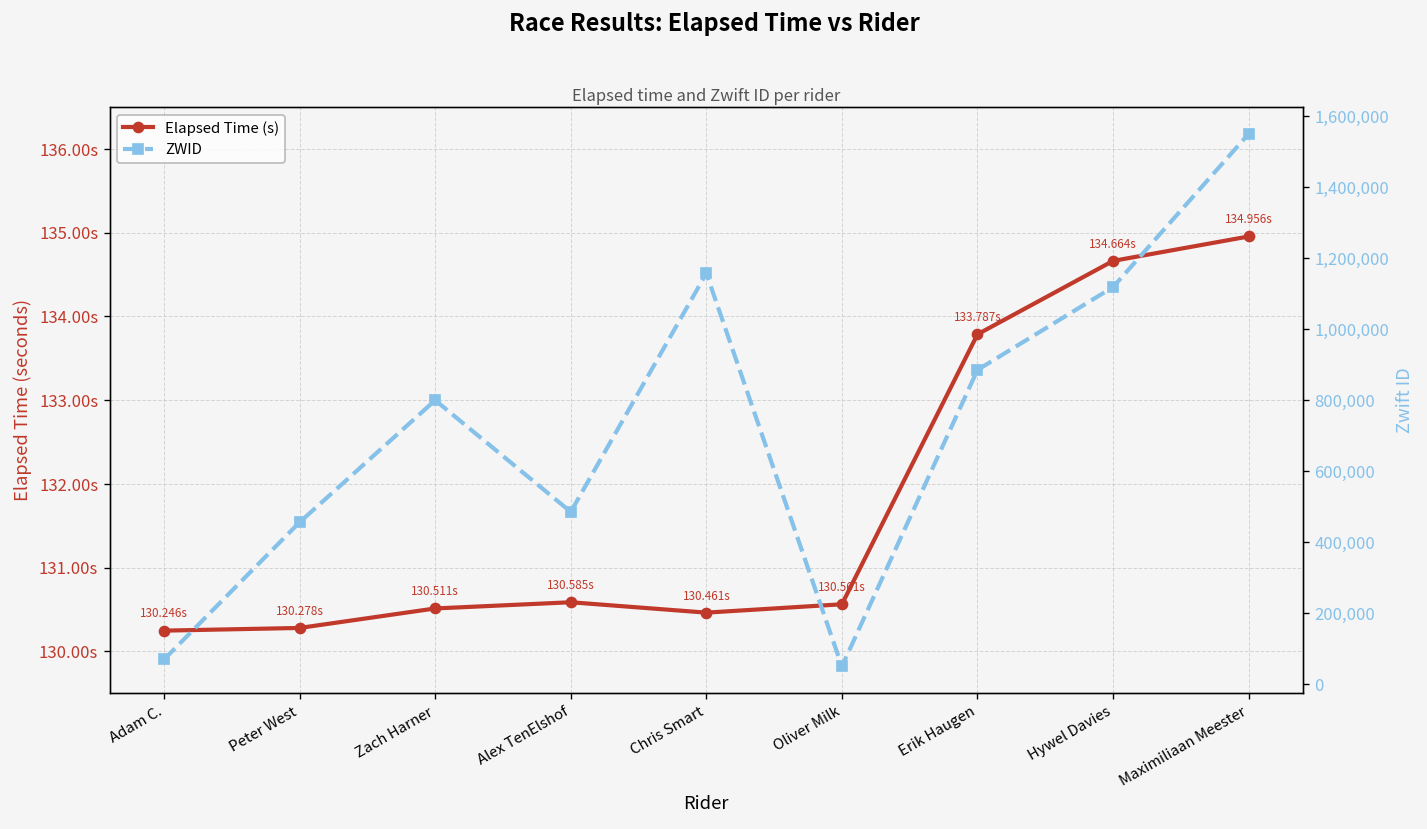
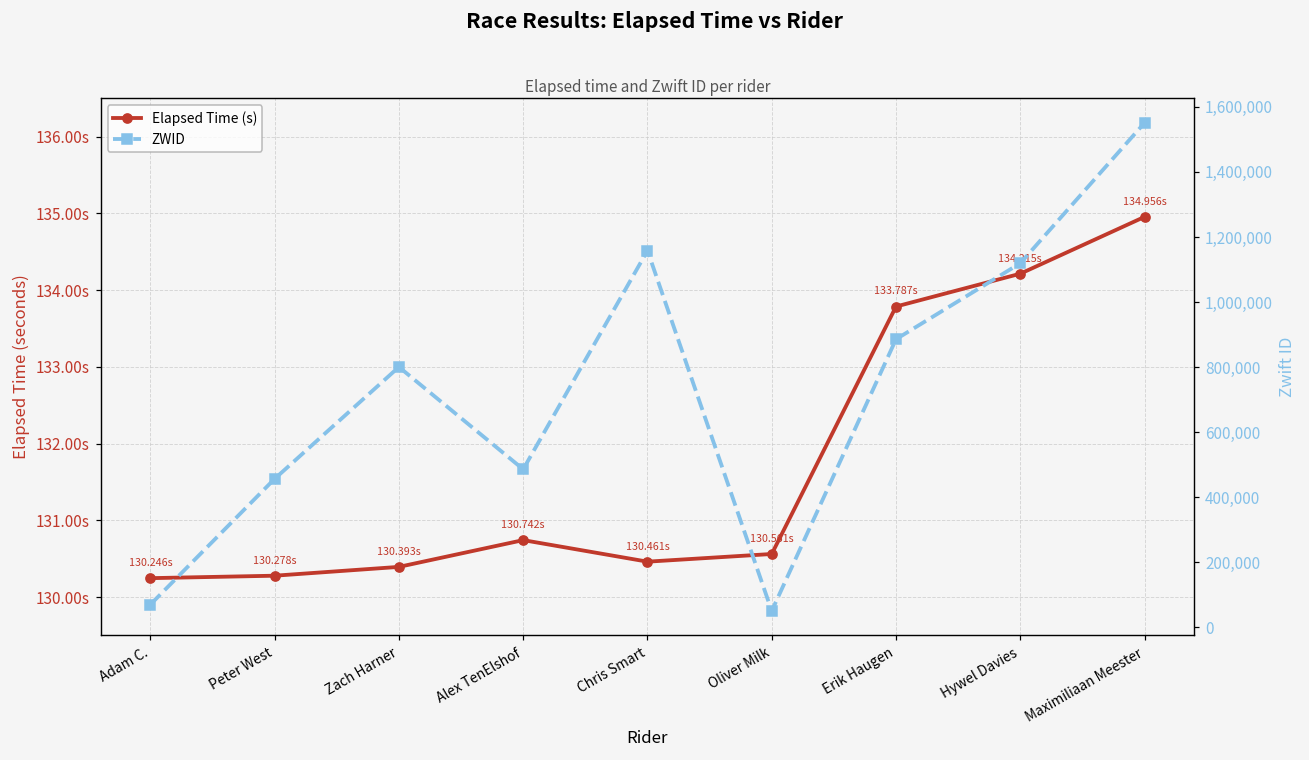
  {
    "Elapsed Time (s)": {
      "Adam C.": "130.246s",
      "Peter West": "130.278s",
-     "Zach Harner": "130.511s",
-     "Alex TenElshof": "130.585s",
+     "Zach Harner": "130.393s",
+     "Alex TenElshof": "130.742s",
      "Chris Smart": "130.461s",
      "Oliver Milk": "130.561s",
      "Erik Haugen": "133.787s",
-     "Hywel Davies": "134.664s",
+     "Hywel Davies": "134.215s",
      "Maximiliaan Meester": "134.956s"
    }
  }
